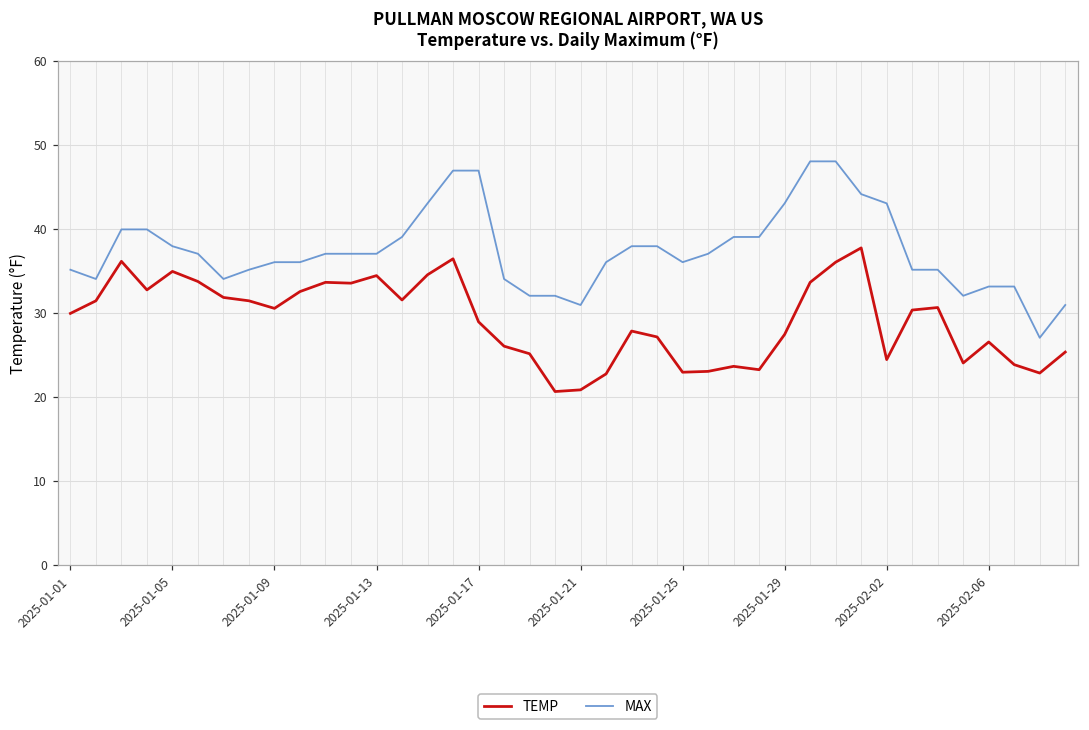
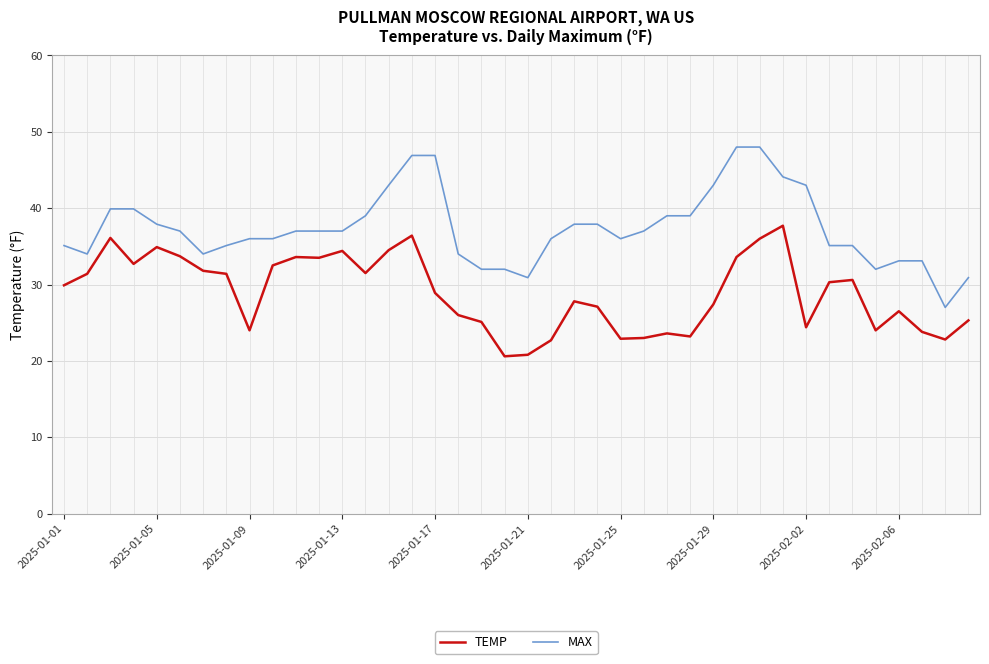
  {
    "TEMP": {
      "2025-01-01": 30,
      "2025-01-05": 35,
-     "2025-01-09": 31,
+     "2025-01-09": 24,
      "2025-01-13": 34,
      "2025-01-17": 29,
      "2025-01-21": 21,
      "2025-01-25": 23,
      "2025-01-29": 27,
      "2025-02-02": 24,
      "2025-02-06": 27
    },
    "MAX": {
      "2025-01-01": 35,
      "2025-01-05": 38,
      "2025-01-09": 36,
      "2025-01-13": 37,
      "2025-01-17": 47,
      "2025-01-21": 31,
      "2025-01-25": 36,
      "2025-01-29": 43,
      "2025-02-02": 43,
      "2025-02-06": 33
    }
  }
